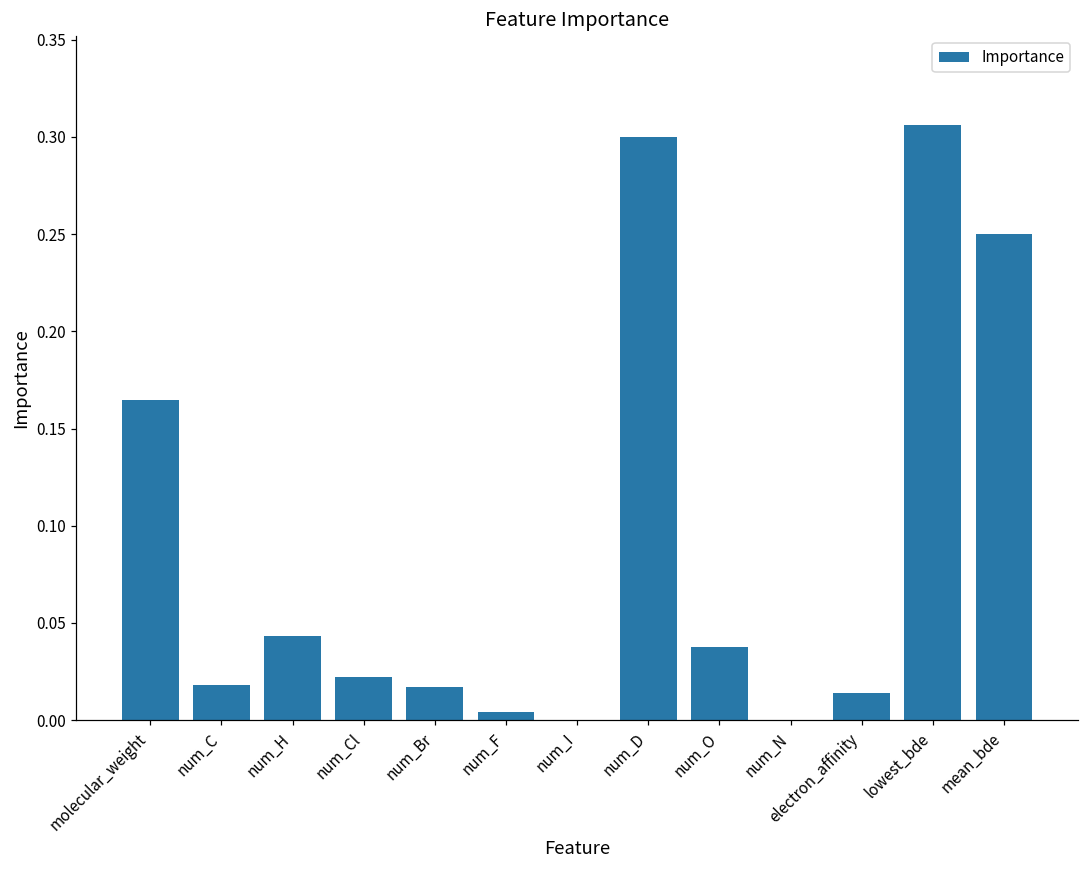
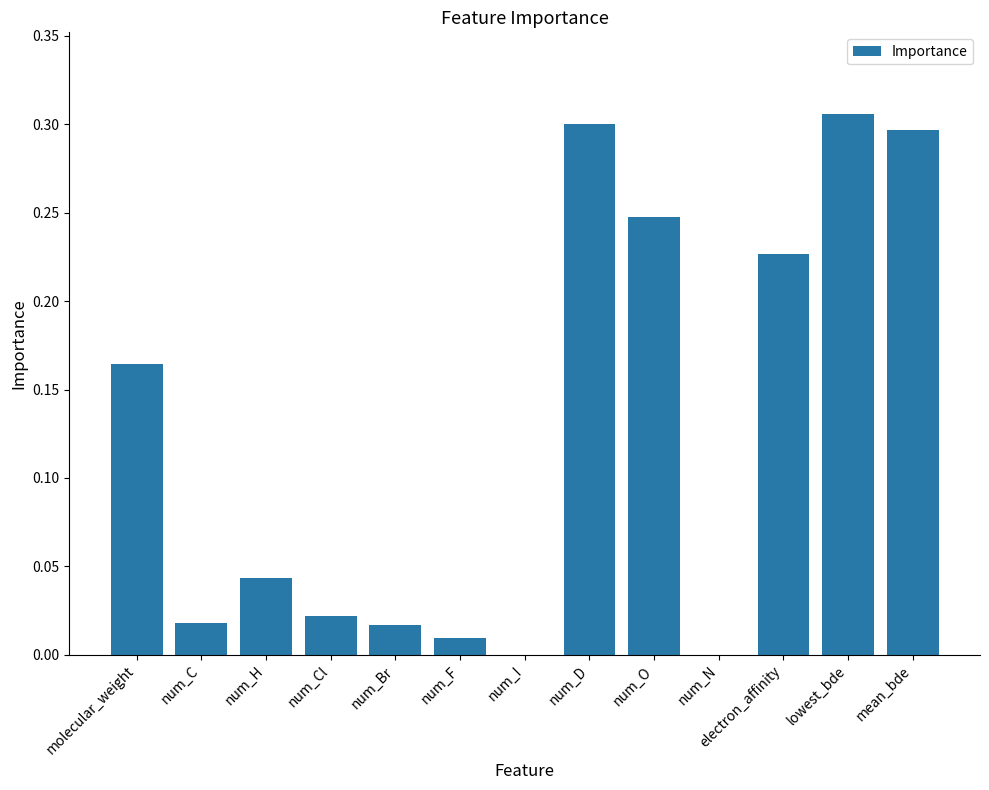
  {
    "molecular_weight": 0.165,
    "num_C": 0.018,
    "num_H": 0.043,
    "num_Cl": 0.022,
    "num_Br": 0.017,
-   "num_F": 0.004,
+   "num_F": 0.010,
    "num_I": 0.000,
    "num_D": 0.300,
-   "num_O": 0.037,
+   "num_O": 0.247,
    "num_N": 0.000,
-   "electron_affinity": 0.014,
+   "electron_affinity": 0.226,
    "lowest_bde": 0.306,
-   "mean_bde": 0.250
+   "mean_bde": 0.297
  }
